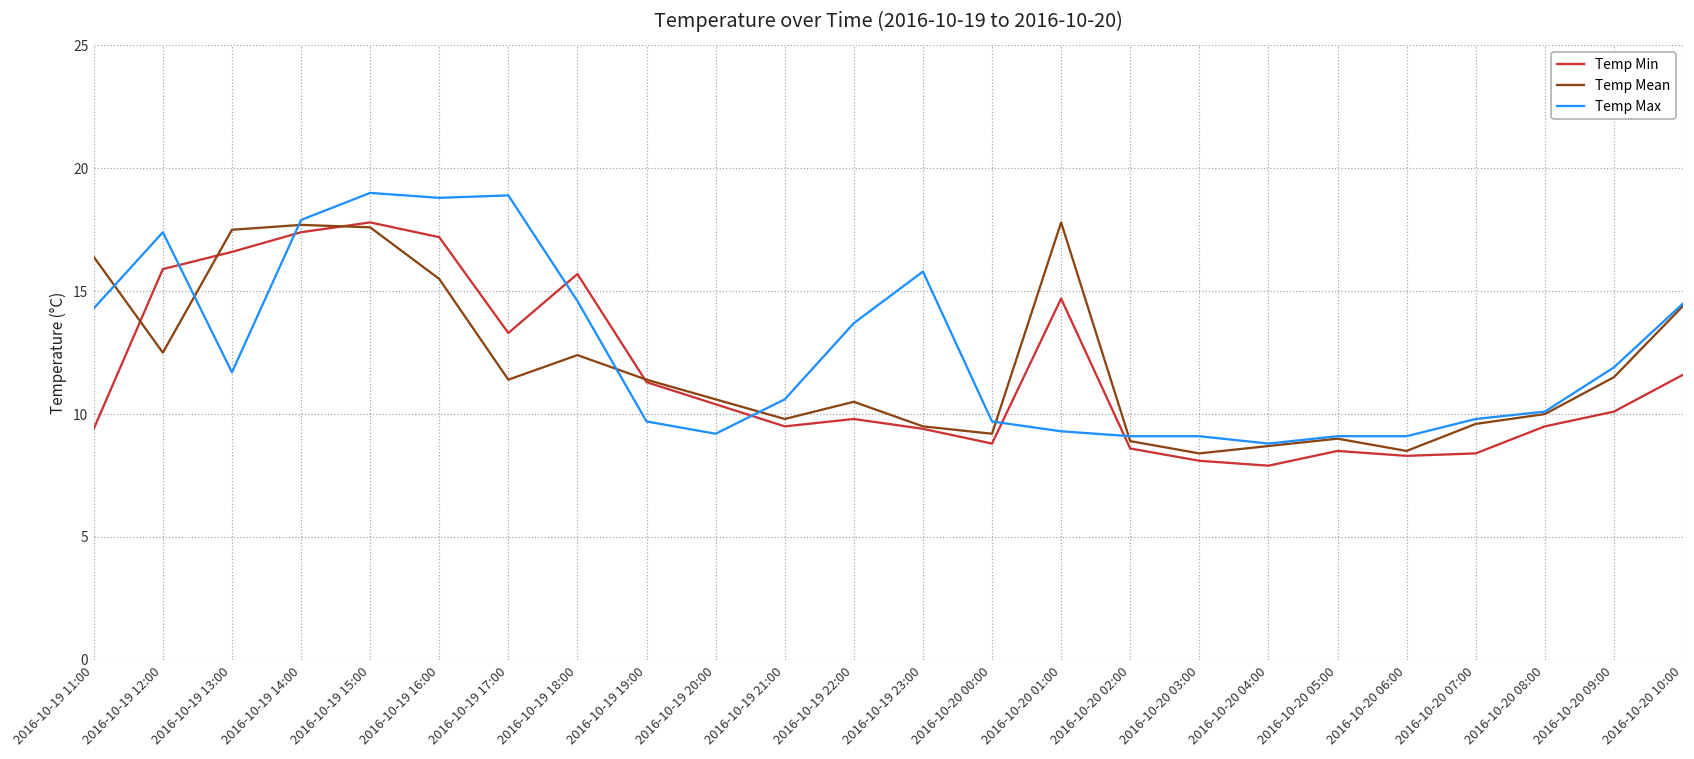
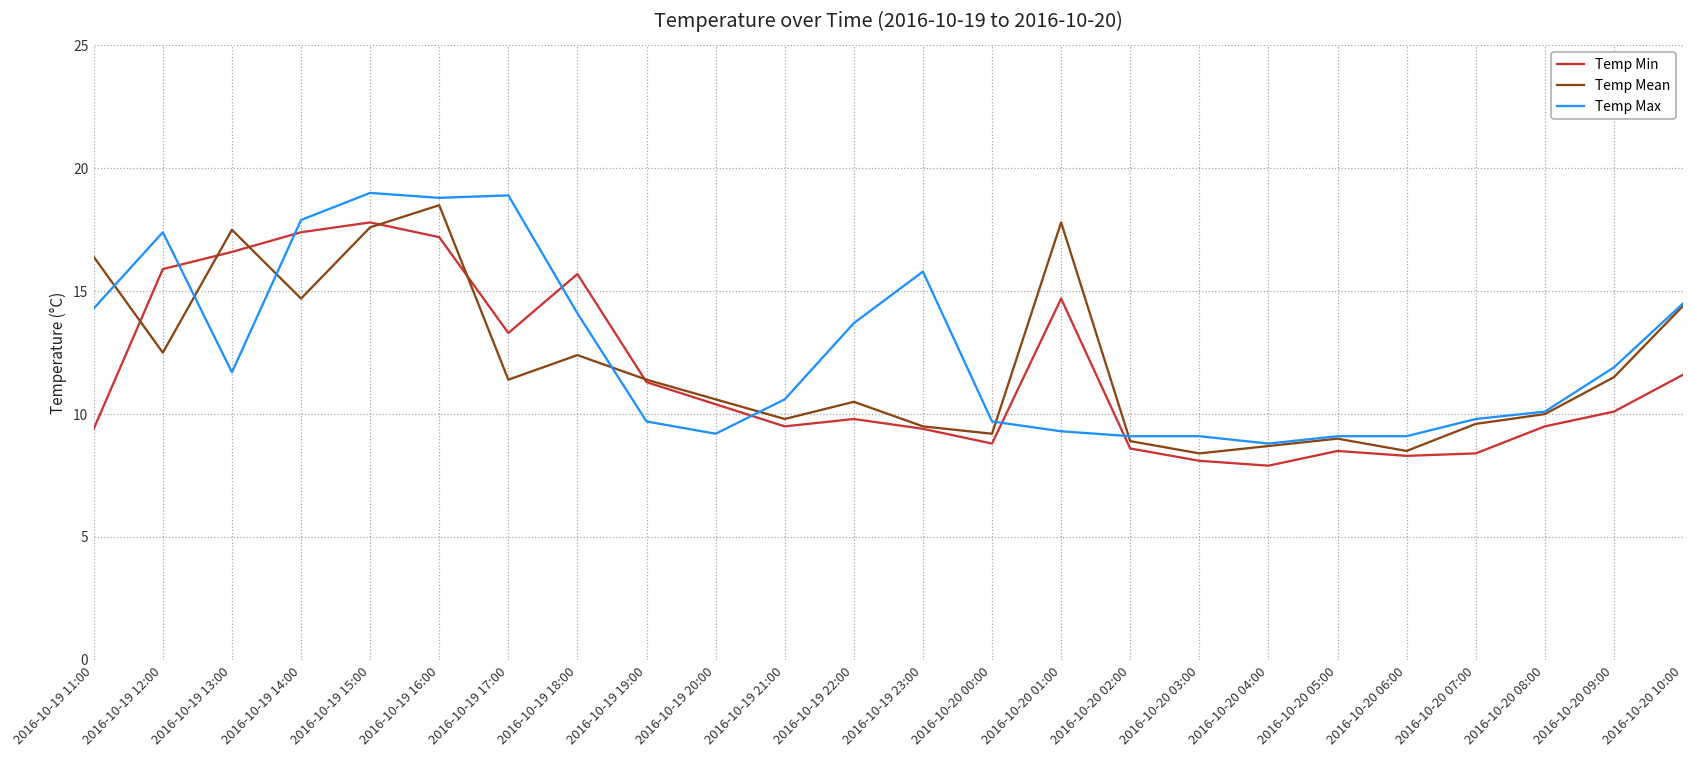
  {
    "Temp Min": {
      "2016-10-19 11:00": 9.4,
      "2016-10-19 12:00": 15.9,
      "2016-10-19 13:00": 16.6,
      "2016-10-19 14:00": 17.4,
      "2016-10-19 15:00": 17.8,
      "2016-10-19 16:00": 17.2,
      "2016-10-19 17:00": 13.3,
      "2016-10-19 18:00": 15.7,
      "2016-10-19 20:00": 10.4,
      "2016-10-19 21:00": 9.5,
      "2016-10-19 22:00": 9.8,
      "2016-10-20 00:00": 8.8,
      "2016-10-20 01:00": 14.7,
      "2016-10-20 02:00": 8.6,
      "2016-10-20 03:00": 8.1,
      "2016-10-20 04:00": 7.9,
      "2016-10-20 05:00": 8.5,
      "2016-10-20 06:00": 8.3,
      "2016-10-20 07:00": 8.4,
      "2016-10-20 08:00": 9.5,
      "2016-10-20 09:00": 10.1,
      "2016-10-20 10:00": 11.6
    },
    "Temp Mean": {
      "2016-10-19 11:00": 16.4,
      "2016-10-19 12:00": 12.5,
      "2016-10-19 13:00": 17.5,
-     "2016-10-19 14:00": 17.7,
+     "2016-10-19 14:00": 14.7,
      "2016-10-19 15:00": 17.6,
-     "2016-10-19 16:00": 15.5,
+     "2016-10-19 16:00": 18.5,
      "2016-10-19 17:00": 11.4,
      "2016-10-19 18:00": 12.4,
      "2016-10-19 20:00": 10.6,
      "2016-10-19 21:00": 9.8,
      "2016-10-19 22:00": 10.5,
      "2016-10-20 00:00": 9.2,
      "2016-10-20 01:00": 17.8,
      "2016-10-20 02:00": 8.9,
      "2016-10-20 03:00": 8.4,
      "2016-10-20 06:00": 8.5,
      "2016-10-20 07:00": 9.6,
      "2016-10-20 09:00": 11.5
    },
    "Temp Max": {
      "2016-10-19 11:00": 14.3,
      "2016-10-19 12:00": 17.4,
      "2016-10-19 13:00": 11.7,
      "2016-10-19 14:00": 17.9,
      "2016-10-19 15:00": 19.0,
      "2016-10-19 16:00": 18.8,
      "2016-10-19 17:00": 18.9,
-     "2016-10-19 18:00": 14.6,
+     "2016-10-19 18:00": 14.1,
      "2016-10-19 19:00": 9.7,
      "2016-10-19 20:00": 9.2,
      "2016-10-19 21:00": 10.6,
      "2016-10-19 22:00": 13.7,
      "2016-10-19 23:00": 15.8,
      "2016-10-20 00:00": 9.7,
      "2016-10-20 01:00": 9.3,
      "2016-10-20 02:00": 9.1,
      "2016-10-20 03:00": 9.1,
      "2016-10-20 06:00": 9.1,
      "2016-10-20 07:00": 9.8,
      "2016-10-20 09:00": 11.9
    }
  }
